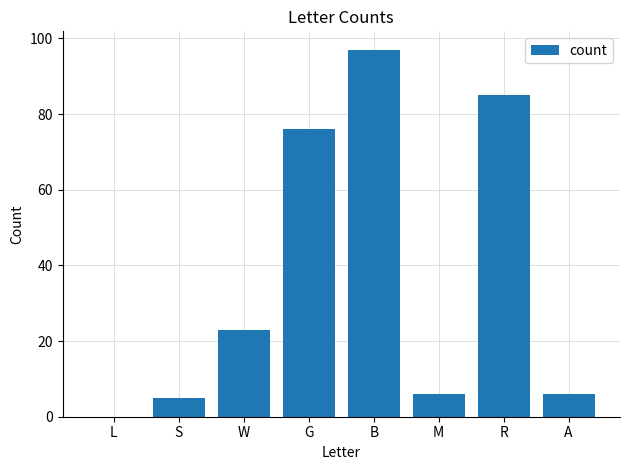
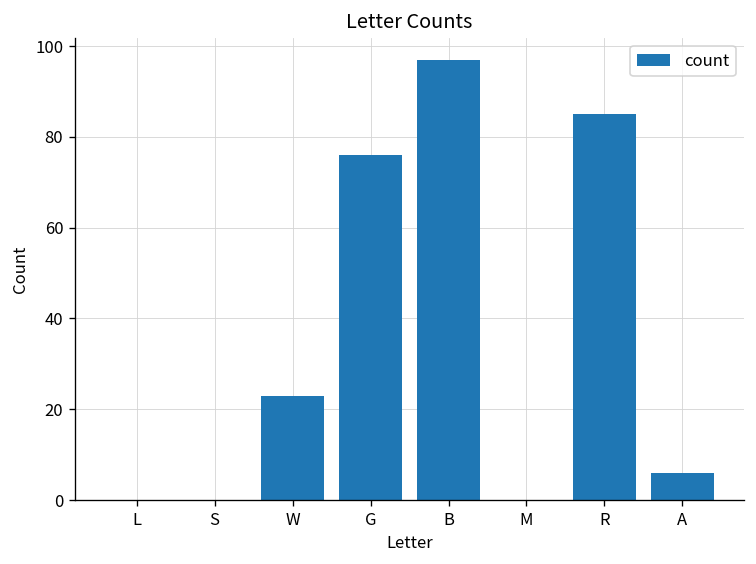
  {
    "L": 0,
-   "S": 5,
+   "S": 0,
    "W": 23,
    "G": 76,
    "B": 97,
-   "M": 6,
+   "M": 0,
    "R": 85,
    "A": 6
  }
